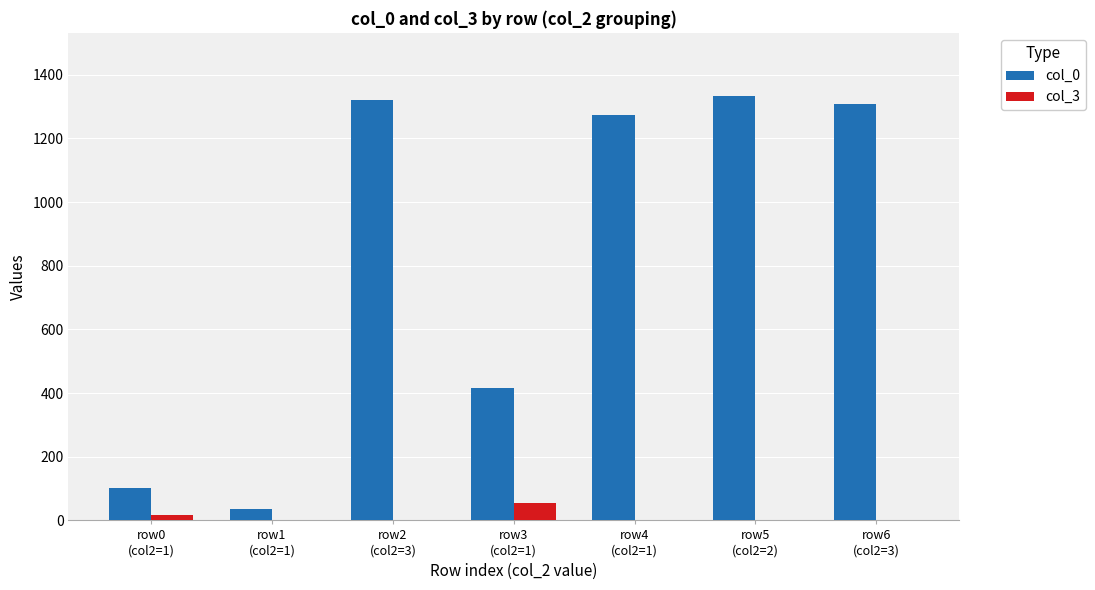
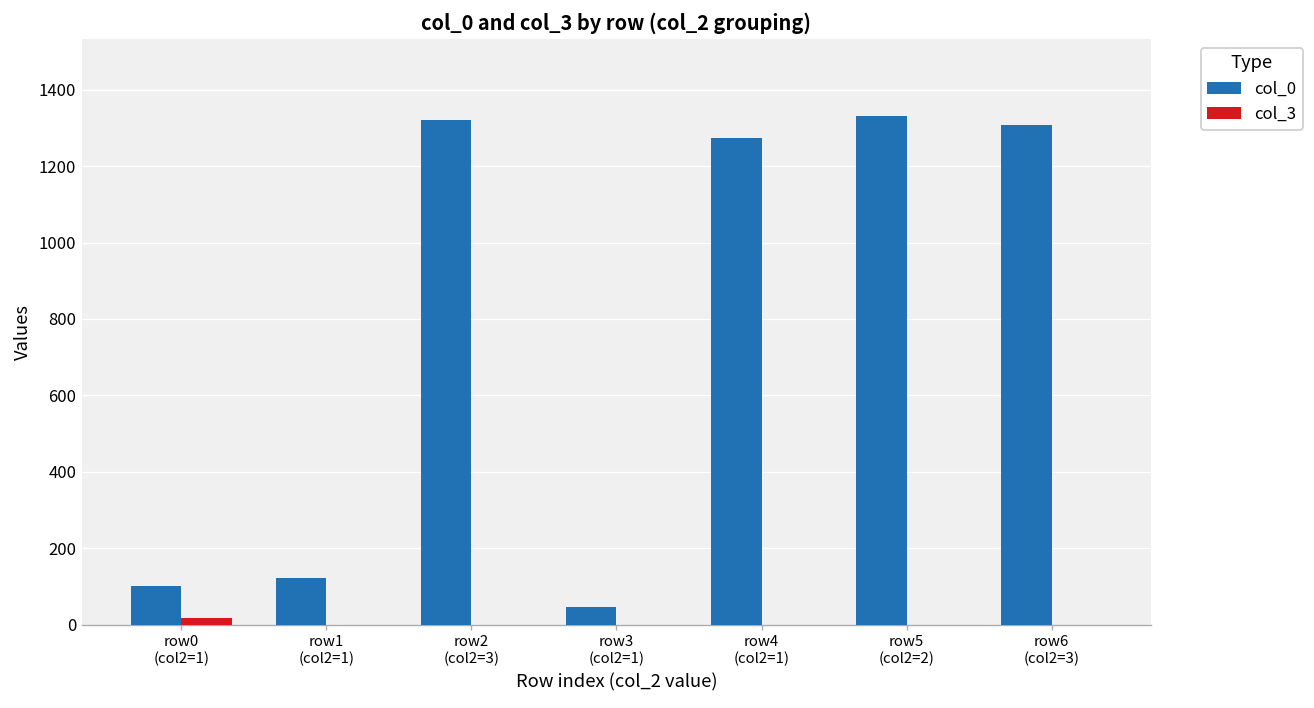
  {
    "col_0": {
      "row0 (col2=1)": 100,
-     "row1 (col2=1)": 40,
+     "row1 (col2=1)": 120,
      "row2 (col2=3)": 1320,
-     "row3 (col2=1)": 420,
+     "row3 (col2=1)": 50,
      "row4 (col2=1)": 1270,
      "row5 (col2=2)": 1330,
      "row6 (col2=3)": 1310
    },
    "col_3": {
      "row0 (col2=1)": 20,
      "row1 (col2=1)": 0,
      "row2 (col2=3)": 0,
-     "row3 (col2=1)": 60,
+     "row3 (col2=1)": 0,
      "row4 (col2=1)": 0,
      "row5 (col2=2)": 0,
      "row6 (col2=3)": 0
    }
  }
